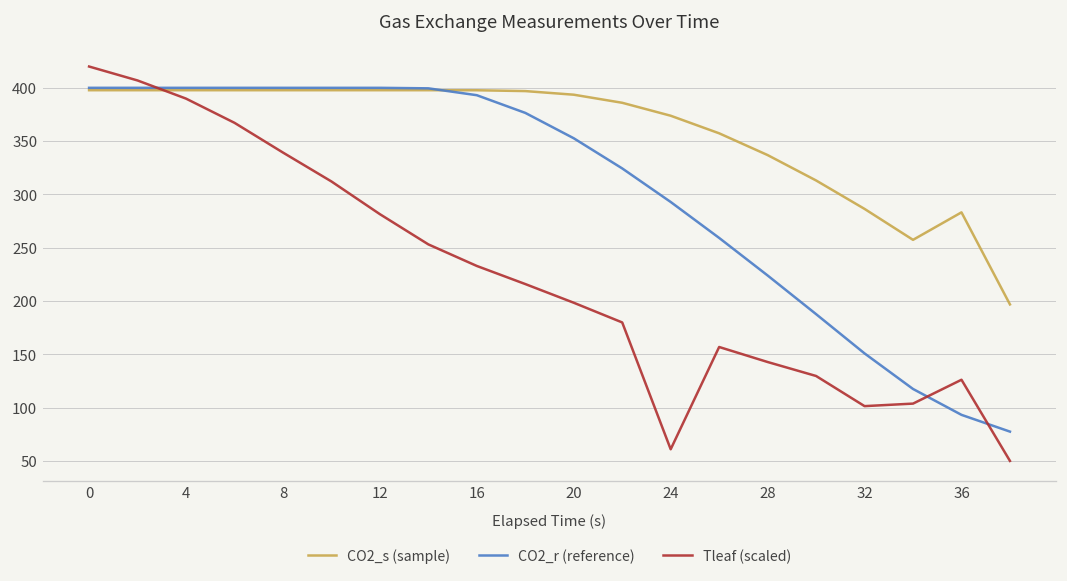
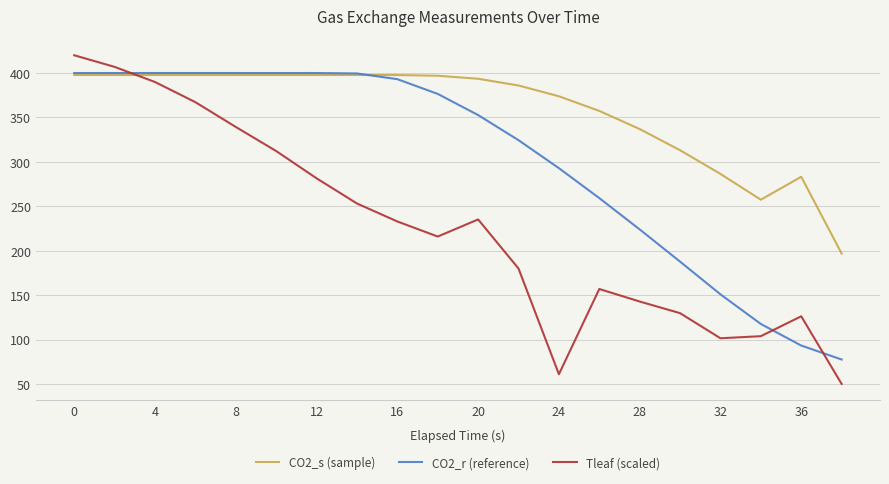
  {
    "CO2_s (sample)": {
      "16": 400,
      "20": 390,
      "24": 370,
      "28": 340,
      "32": 290,
      "36": 280
    },
    "CO2_r (reference)": {
      "16": 390,
      "20": 350,
      "24": 290,
      "28": 220,
      "32": 150,
      "36": 90
    },
    "Tleaf (scaled)": {
      "0": 420,
      "4": 390,
      "8": 340,
      "12": 280,
      "16": 230,
-     "20": 200,
+     "20": 240,
      "24": 60,
      "28": 140,
      "32": 100,
      "36": 130
    }
  }
